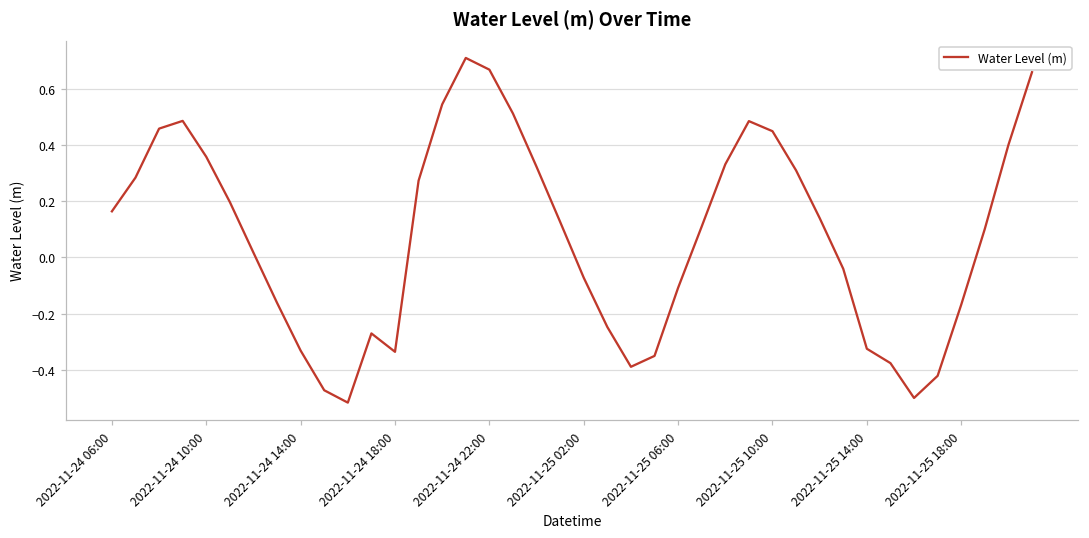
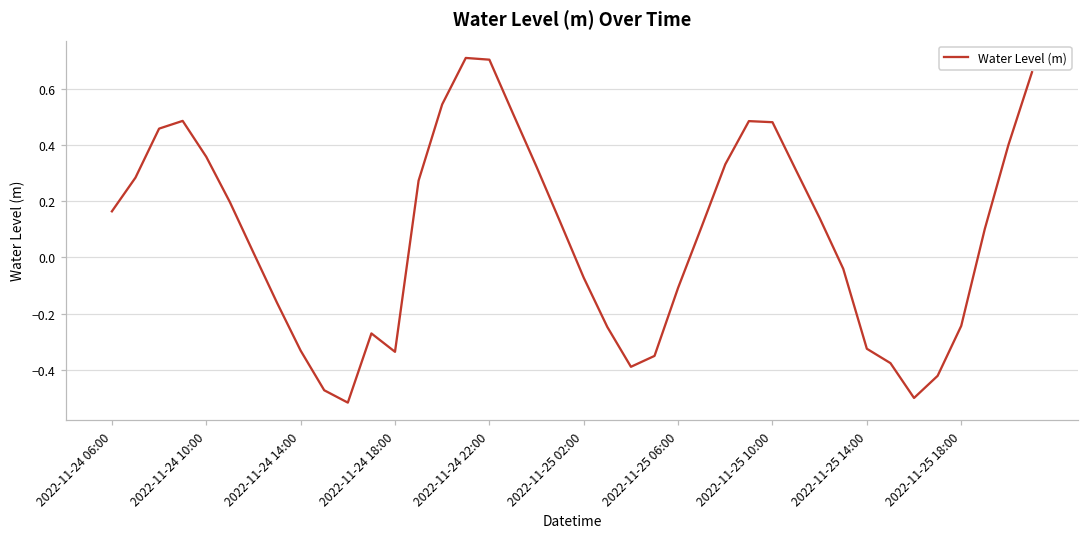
  {
    "2022-11-24 06:00": 0.16,
    "2022-11-24 10:00": 0.36,
    "2022-11-24 14:00": -0.33,
    "2022-11-24 18:00": -0.34,
-   "2022-11-24 22:00": 0.67,
+   "2022-11-24 22:00": 0.70,
    "2022-11-25 02:00": -0.07,
    "2022-11-25 06:00": -0.11,
-   "2022-11-25 10:00": 0.45,
+   "2022-11-25 10:00": 0.48,
    "2022-11-25 14:00": -0.32,
-   "2022-11-25 18:00": -0.17
+   "2022-11-25 18:00": -0.24
  }
